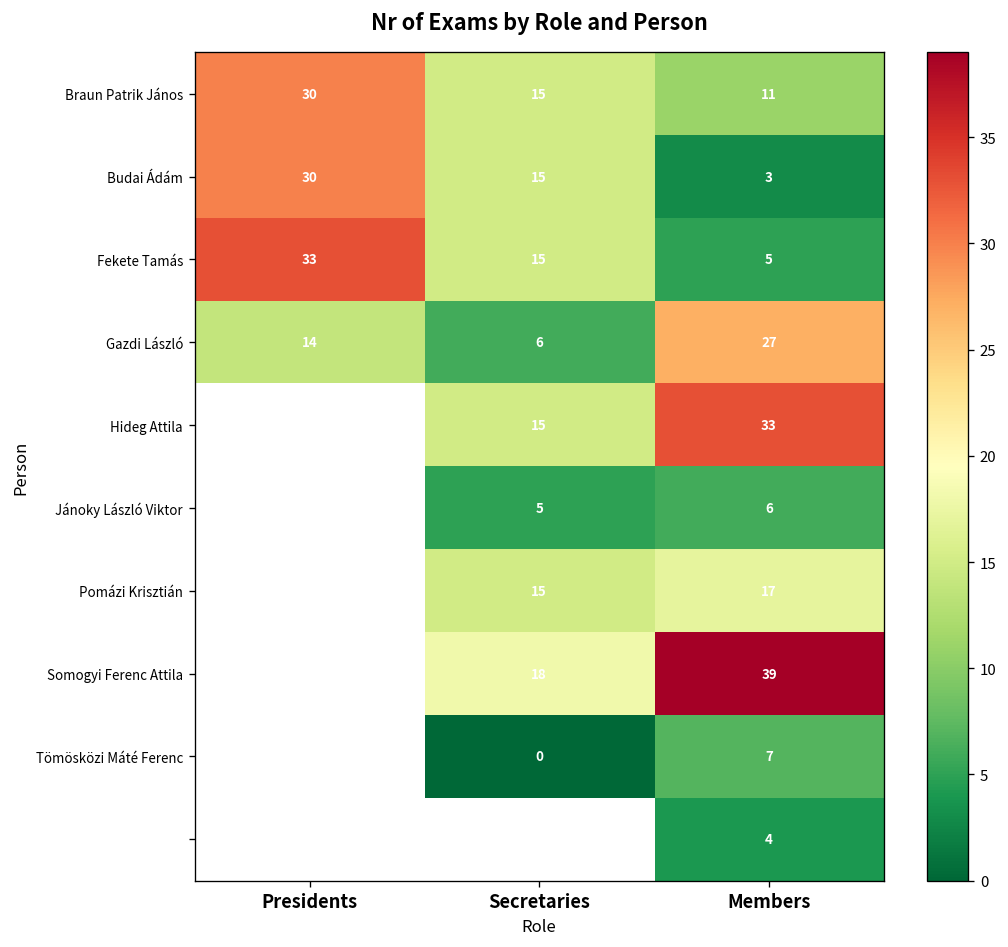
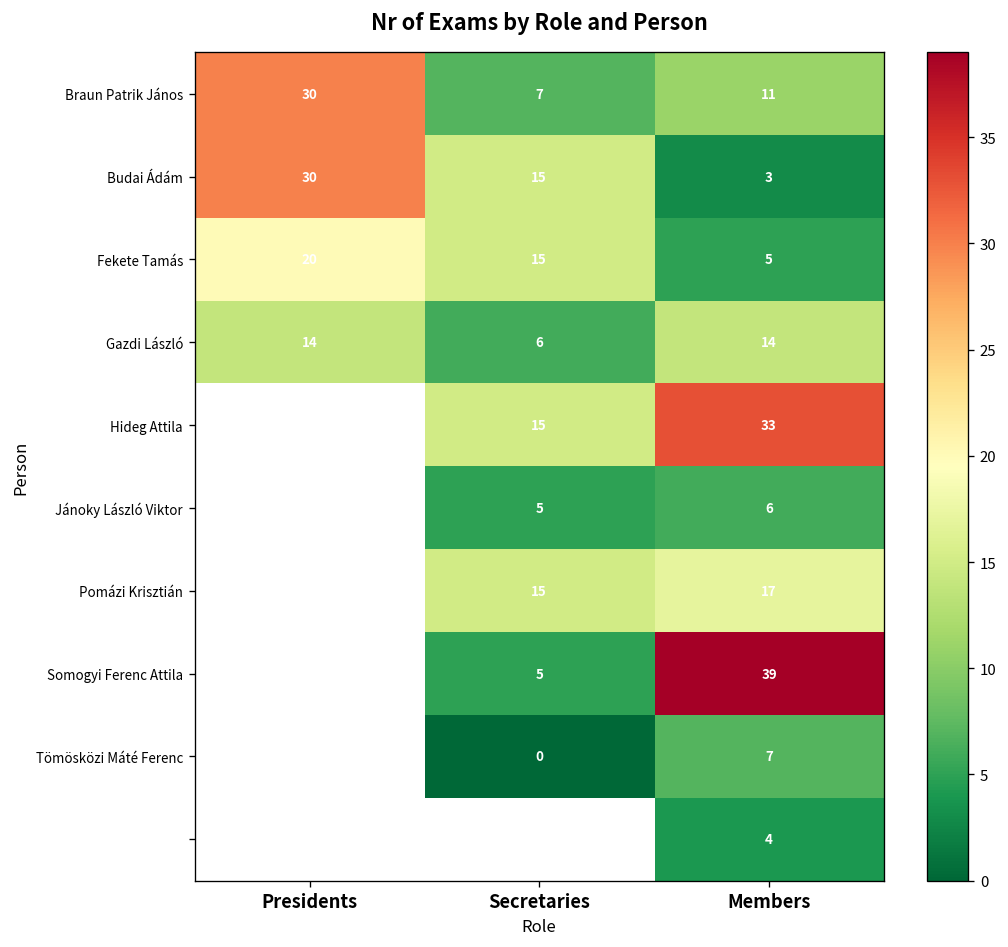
  {
    "Braun Patrik János": {
      "Presidents": 30,
-     "Secretaries": 15,
+     "Secretaries": 7,
      "Members": 11
    },
    "Budai Ádám": {
      "Presidents": 30,
      "Secretaries": 15,
      "Members": 3
    },
    "Fekete Tamás": {
-     "Presidents": 33,
+     "Presidents": 20,
      "Secretaries": 15,
      "Members": 5
    },
    "Gazdi László": {
      "Presidents": 14,
      "Secretaries": 6,
-     "Members": 27
+     "Members": 14
    },
    "Hideg Attila": {
      "Secretaries": 15,
      "Members": 33
    },
    "Jánoky László Viktor": {
      "Secretaries": 5,
      "Members": 6
    },
    "Pomázi Krisztián": {
      "Secretaries": 15,
      "Members": 17
    },
    "Somogyi Ferenc Attila": {
-     "Secretaries": 18,
+     "Secretaries": 5,
      "Members": 39
    },
    "Tömösközi Máté Ferenc": {
      "Secretaries": 0,
      "Members": 7
    }
  }
